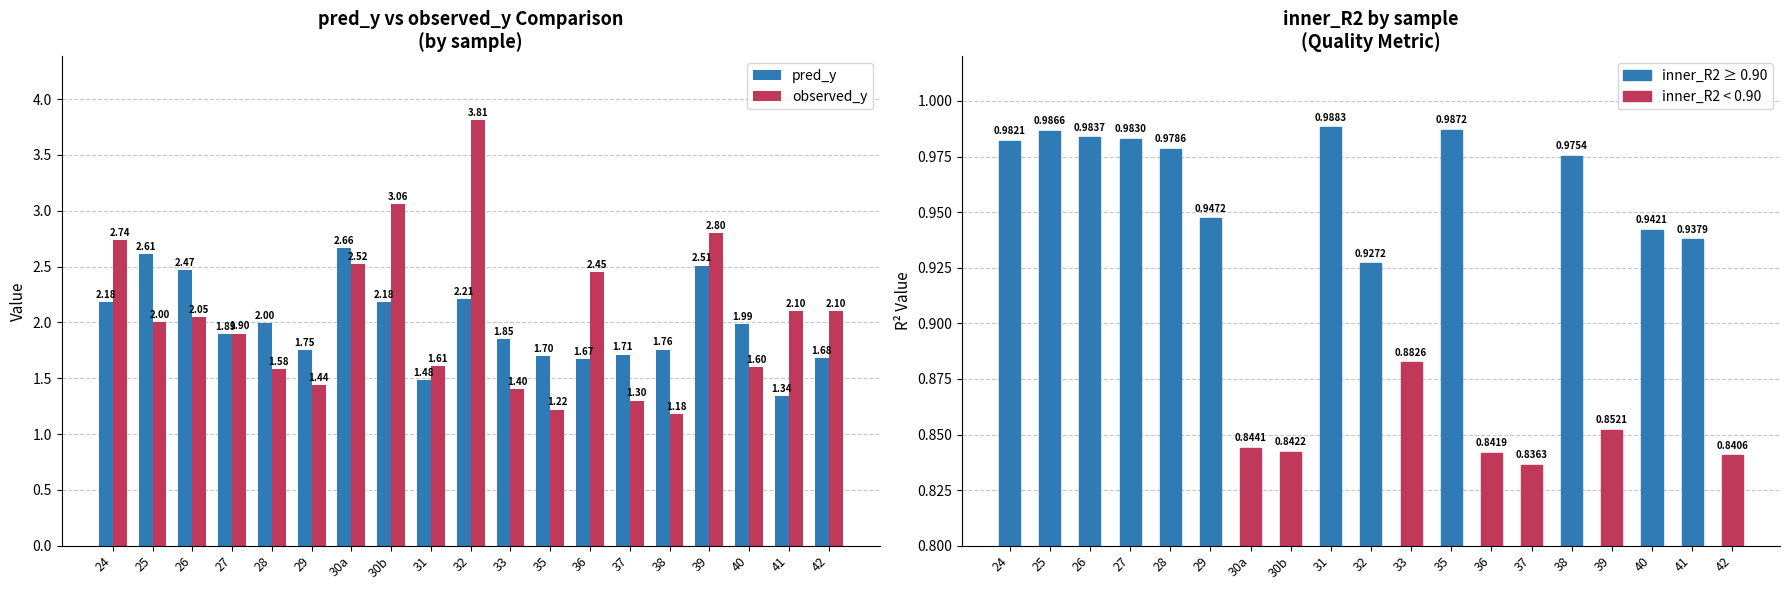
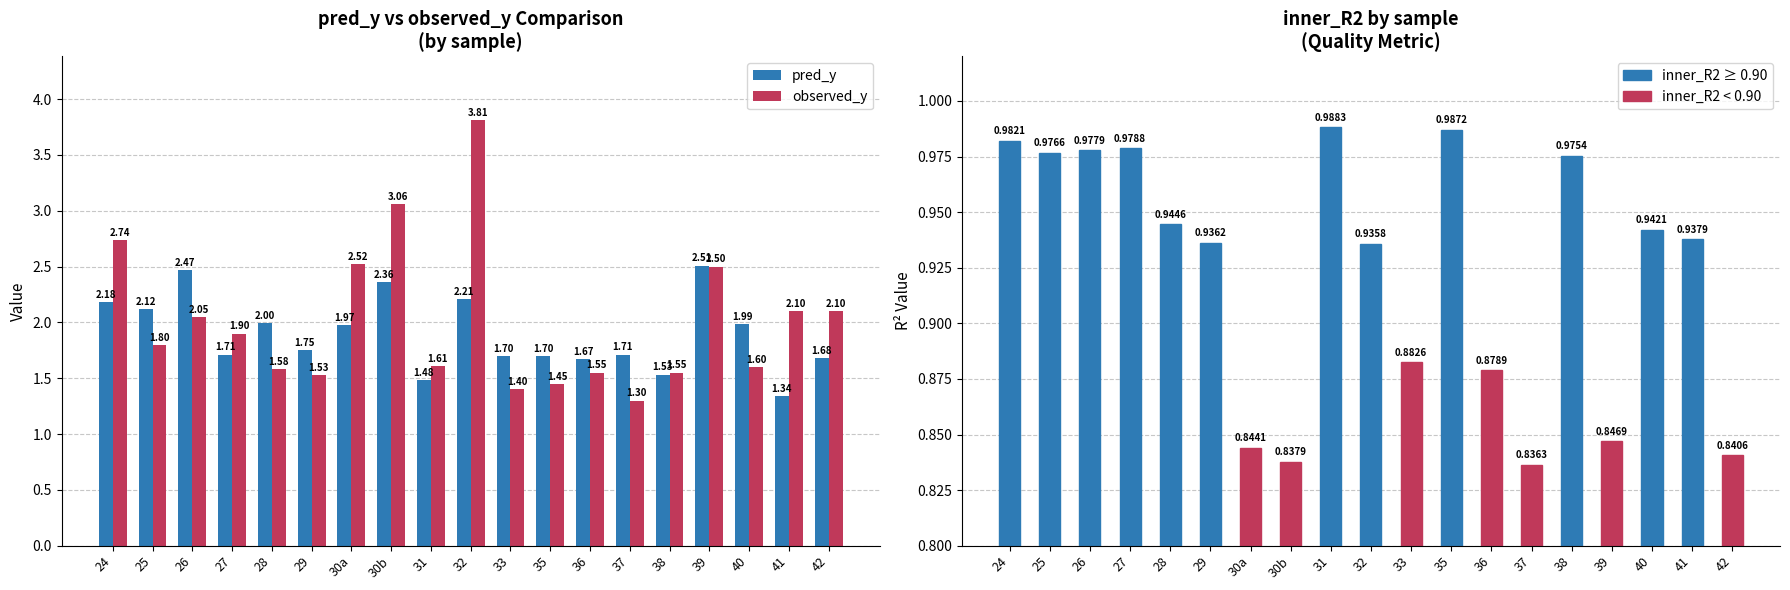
  {
    "pred_y vs observed_y Comparison (by sample)": {
      "pred_y": {
        "24": 2.18,
-       "25": 2.61,
+       "25": 2.12,
        "26": 2.47,
-       "27": 1.89,
+       "27": 1.71,
        "28": 2.00,
        "29": 1.75,
-       "30a": 2.66,
-       "30b": 2.18,
+       "30a": 1.97,
+       "30b": 2.36,
        "31": 1.48,
        "32": 2.21,
-       "33": 1.85,
+       "33": 1.70,
        "35": 1.70,
        "36": 1.67,
        "37": 1.71,
-       "38": 1.76,
+       "38": 1.53,
        "39": 2.51,
        "40": 1.99,
        "41": 1.34,
        "42": 1.68
      },
      "observed_y": {
        "24": 2.74,
-       "25": 2.00,
+       "25": 1.80,
        "26": 2.05,
        "28": 1.58,
-       "29": 1.44,
+       "29": 1.53,
        "30a": 2.52,
        "30b": 3.06,
        "31": 1.61,
        "32": 3.81,
        "33": 1.40,
-       "35": 1.22,
-       "36": 2.45,
+       "35": 1.45,
+       "36": 1.55,
        "37": 1.30,
-       "38": 1.18,
-       "39": 2.80,
+       "38": 1.55,
+       "39": 2.50,
        "40": 1.60,
        "41": 2.10,
        "42": 2.10
      }
    },
    "inner_R2 by sample (Quality Metric)": {
      "24": 0.9821,
-     "25": 0.9866,
-     "26": 0.9837,
-     "27": 0.9830,
-     "28": 0.9786,
-     "29": 0.9472,
+     "25": 0.9766,
+     "26": 0.9779,
+     "27": 0.9788,
+     "28": 0.9446,
+     "29": 0.9362,
      "30a": 0.8441,
-     "30b": 0.8422,
+     "30b": 0.8379,
      "31": 0.9883,
-     "32": 0.9272,
+     "32": 0.9358,
      "33": 0.8826,
      "35": 0.9872,
-     "36": 0.8419,
+     "36": 0.8789,
      "37": 0.8363,
      "38": 0.9754,
-     "39": 0.8521,
+     "39": 0.8469,
      "40": 0.9421,
      "41": 0.9379,
      "42": 0.8406
    }
  }
